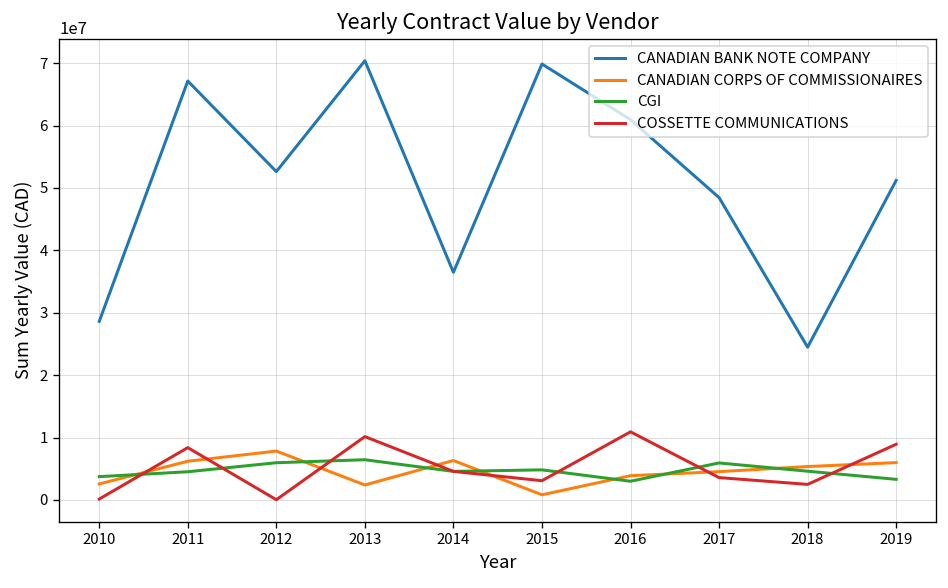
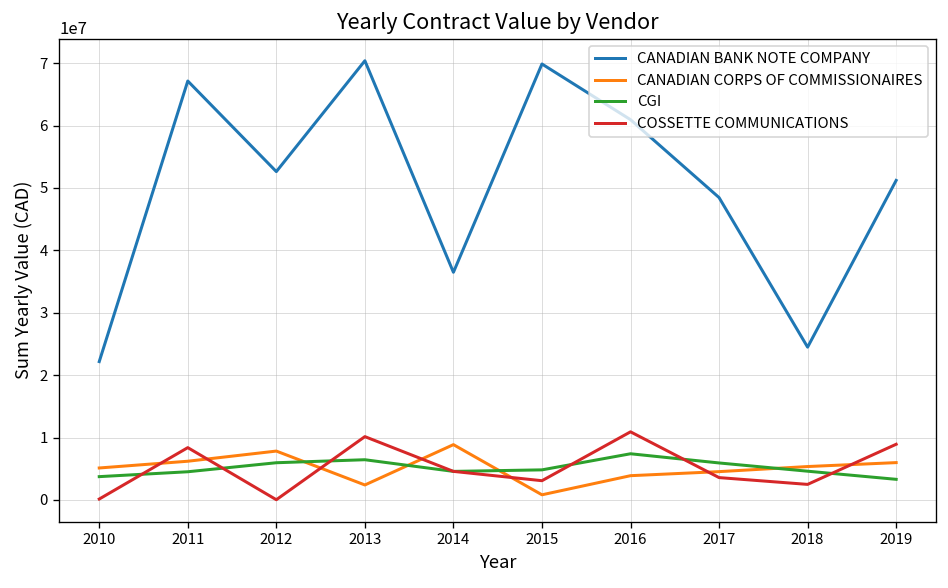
  {
    "CANADIAN BANK NOTE COMPANY": {
-     "2010": 29000000,
+     "2010": 22000000,
      "2011": 67000000,
      "2012": 53000000,
      "2013": 70000000,
      "2014": 36000000,
      "2015": 70000000,
      "2017": 48000000,
      "2018": 24000000,
      "2019": 51000000
    },
    "CANADIAN CORPS OF COMMISSIONAIRES": {
-     "2010": 3000000,
+     "2010": 5000000,
      "2011": 6000000,
      "2012": 8000000,
      "2013": 2000000,
-     "2014": 6000000,
+     "2014": 9000000,
      "2015": 1000000,
      "2016": 4000000,
      "2017": 5000000,
      "2018": 5000000,
      "2019": 6000000
    },
    "CGI": {
      "2010": 4000000,
      "2011": 5000000,
      "2012": 6000000,
      "2013": 6000000,
      "2015": 5000000,
-     "2016": 3000000,
+     "2016": 7000000,
      "2017": 6000000,
      "2018": 5000000,
      "2019": 3000000
    },
    "COSSETTE COMMUNICATIONS": {
      "2010": 0,
      "2011": 8000000,
      "2012": 0,
      "2013": 10000000,
      "2015": 3000000,
      "2016": 11000000,
      "2017": 4000000,
      "2018": 2000000,
      "2019": 9000000
    }
  }
